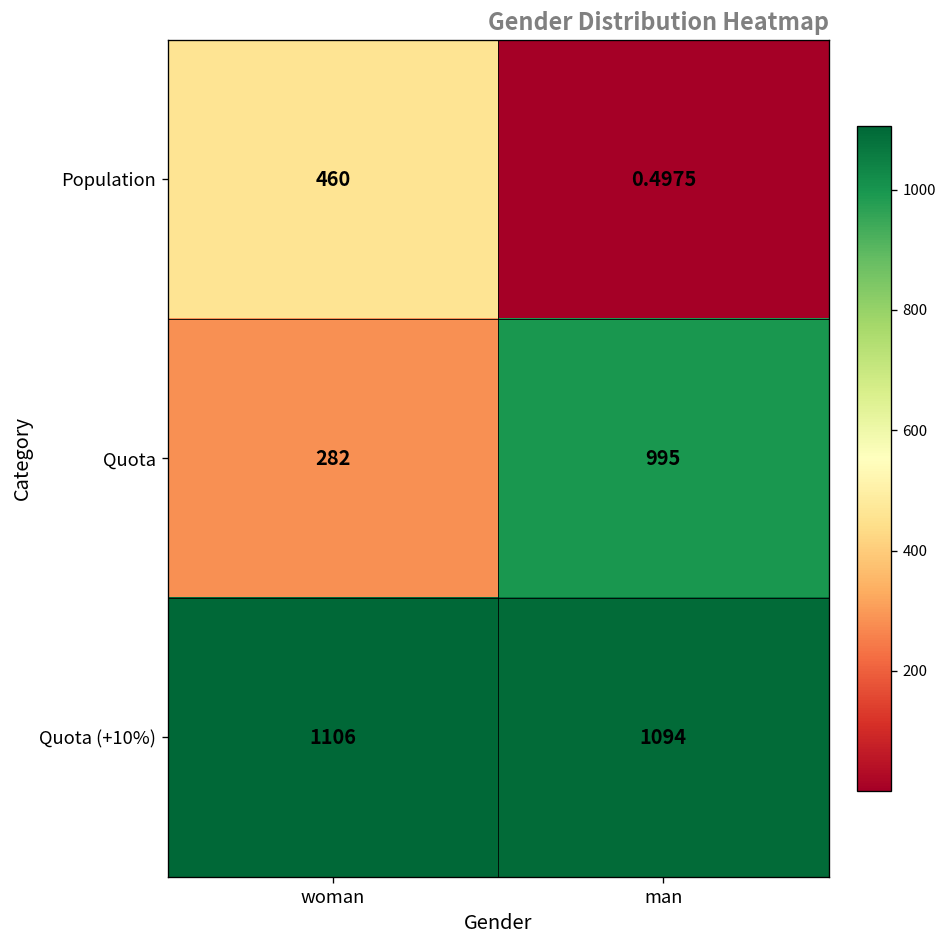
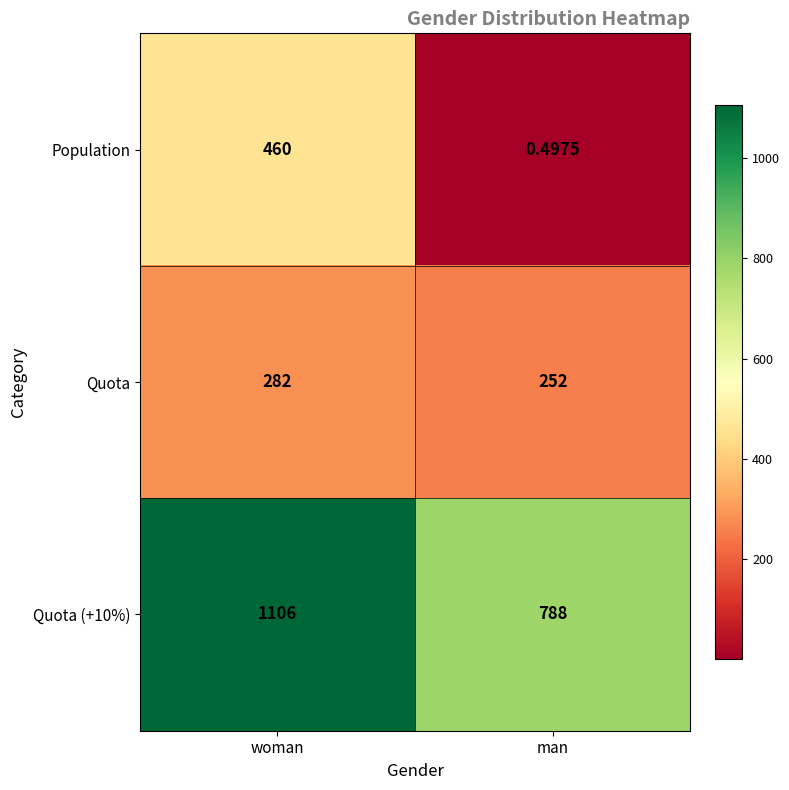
  {
    "Population": {
      "woman": 460,
      "man": 0.4975
    },
    "Quota": {
      "woman": 282,
-     "man": 995
+     "man": 252
    },
    "Quota (+10%)": {
      "woman": 1106,
-     "man": 1094
+     "man": 788
    }
  }
